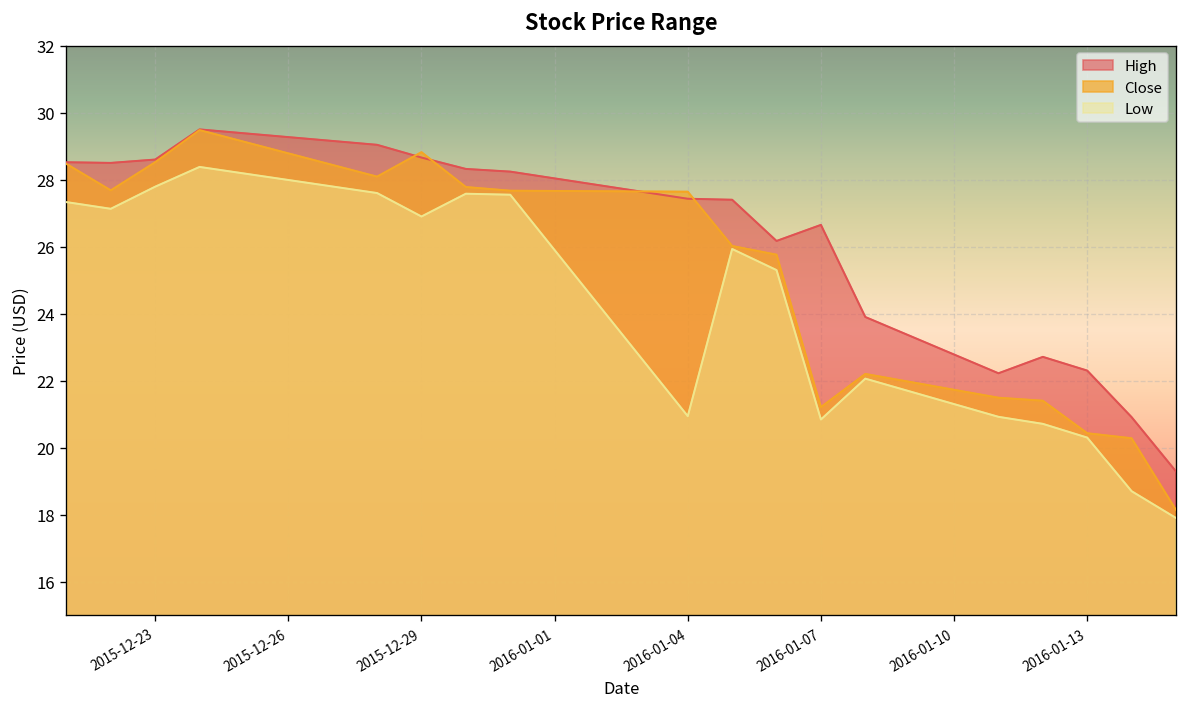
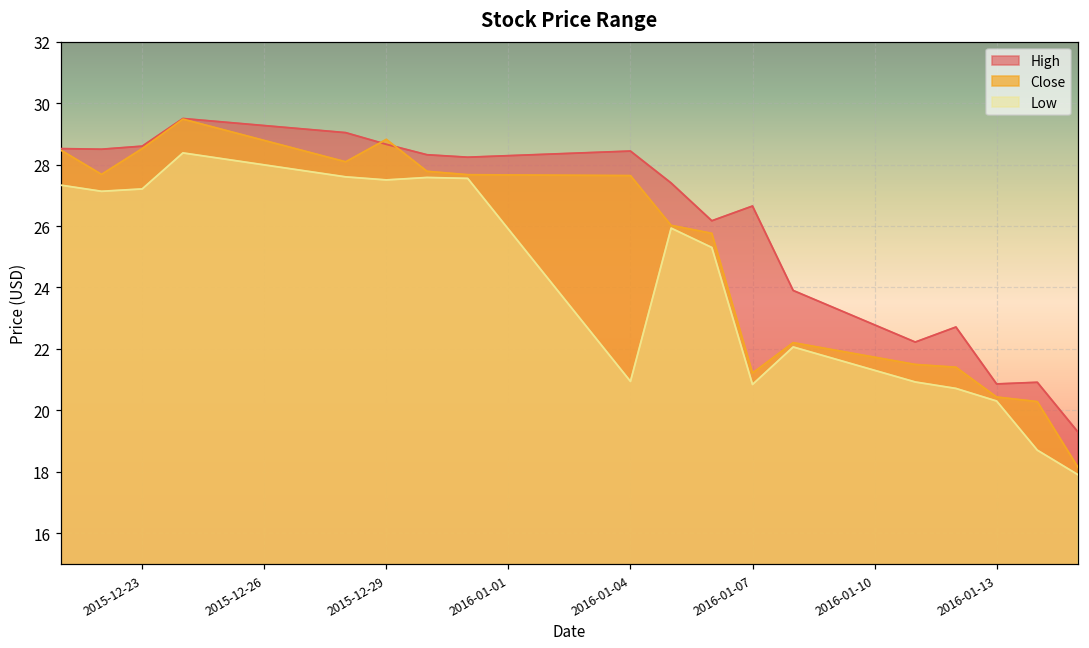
  {
    "High": {
      "2015-12-29": 28.7,
-     "2016-01-04": 27.4,
+     "2016-01-04": 28.4,
      "2016-01-07": 26.7,
-     "2016-01-13": 22.3
+     "2016-01-13": 20.9
    },
    "Close": {
      "2015-12-29": 28.8,
      "2016-01-04": 27.6,
      "2016-01-07": 21.2,
      "2016-01-13": 20.4
    },
    "Low": {
-     "2015-12-23": 27.8,
-     "2015-12-29": 26.9,
+     "2015-12-23": 27.2,
+     "2015-12-29": 27.5,
      "2016-01-04": 20.9,
      "2016-01-07": 20.8,
      "2016-01-13": 20.3
    }
  }
